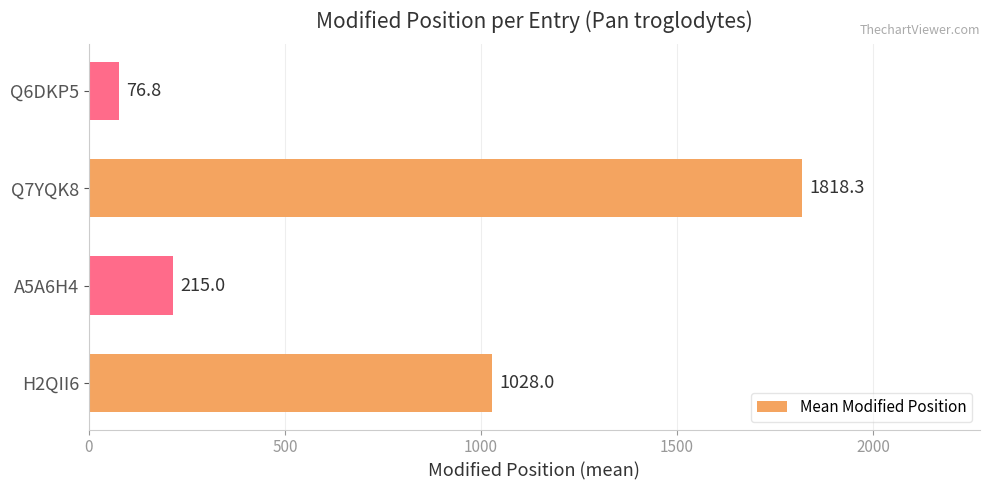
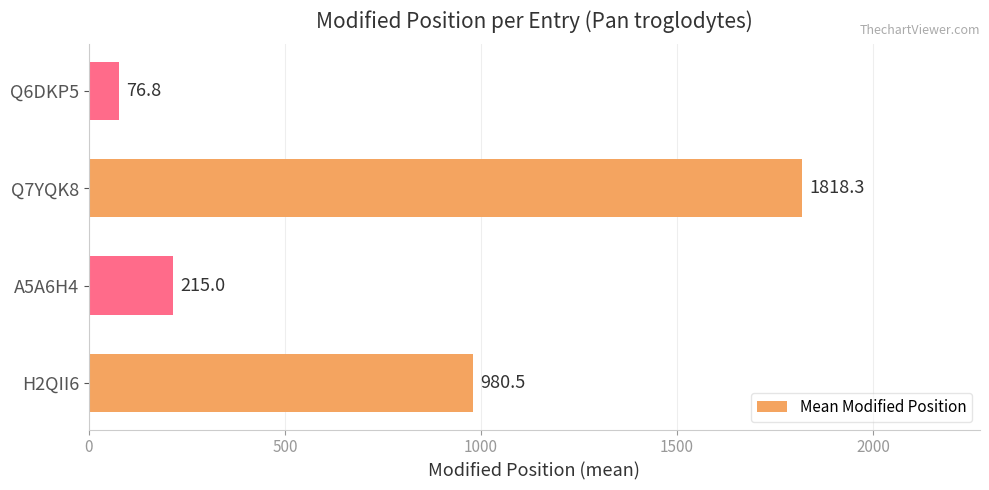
  {
    "Q6DKP5": 76.8,
    "Q7YQK8": 1818.3,
    "A5A6H4": 215.0,
-   "H2QII6": 1028.0
+   "H2QII6": 980.5
  }
